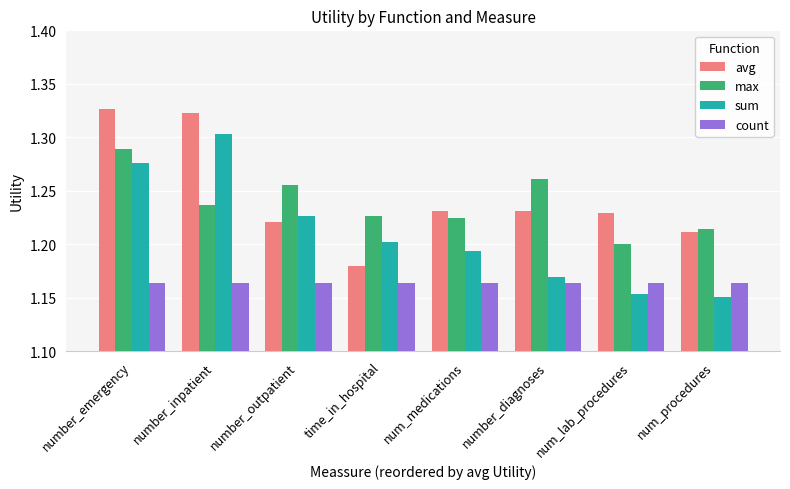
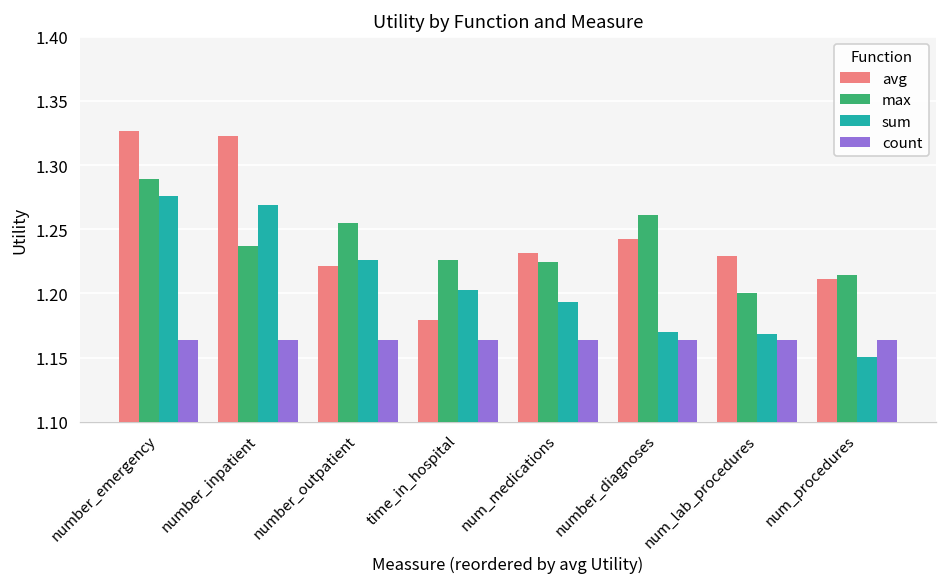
  {
    "avg": {
      "number_emergency": 1.327,
      "number_inpatient": 1.323,
      "number_outpatient": 1.221,
      "time_in_hospital": 1.180,
      "num_medications": 1.231,
-     "number_diagnoses": 1.231,
+     "number_diagnoses": 1.243,
      "num_lab_procedures": 1.229,
      "num_procedures": 1.211
    },
    "max": {
      "number_emergency": 1.289,
      "number_inpatient": 1.237,
      "number_outpatient": 1.255,
      "time_in_hospital": 1.226,
      "num_medications": 1.225,
      "number_diagnoses": 1.261,
      "num_lab_procedures": 1.200,
      "num_procedures": 1.215
    },
    "sum": {
      "number_emergency": 1.276,
-     "number_inpatient": 1.303,
+     "number_inpatient": 1.269,
      "number_outpatient": 1.226,
      "time_in_hospital": 1.202,
      "num_medications": 1.194,
      "number_diagnoses": 1.170,
-     "num_lab_procedures": 1.154,
+     "num_lab_procedures": 1.169,
      "num_procedures": 1.150
    },
    "count": {
      "number_emergency": 1.164,
      "number_inpatient": 1.164,
      "number_outpatient": 1.164,
      "time_in_hospital": 1.164,
      "num_medications": 1.164,
      "number_diagnoses": 1.164,
      "num_lab_procedures": 1.164,
      "num_procedures": 1.164
    }
  }
